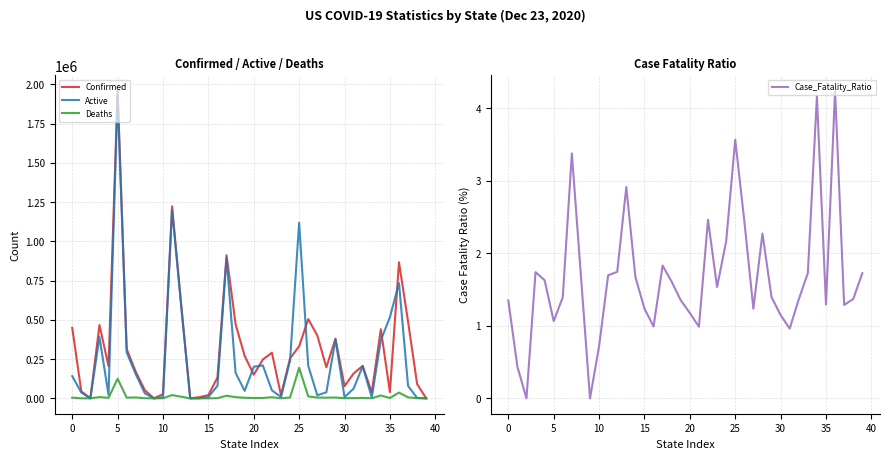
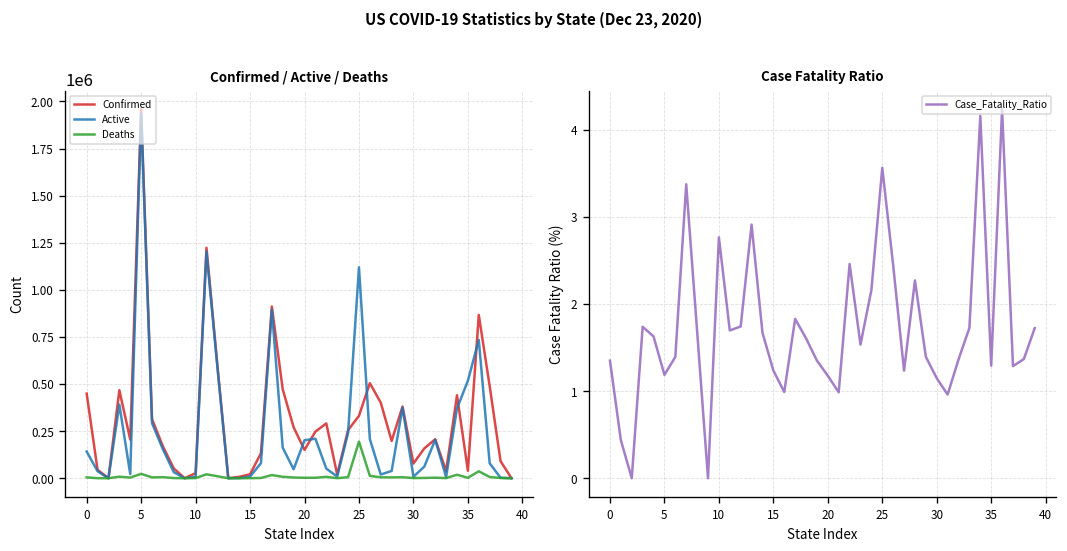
  {
    "Confirmed / Active / Deaths": {
      "Confirmed": {
        "0": 450000,
        "10": 30000,
        "20": 150000,
        "25": 330000,
        "30": 80000,
        "35": 40000
      },
      "Active": {
        "0": 140000,
        "20": 200000,
        "25": 1120000,
        "35": 520000
      },
      "Deaths": {
        "0": 0,
-       "5": 130000,
+       "5": 20000,
        "20": 0,
        "25": 190000,
        "35": 0
      }
    },
    "Case Fatality Ratio": {
      "0": 1.3,
-     "5": 1.1,
-     "10": 0.7,
+     "5": 1.2,
+     "10": 2.8,
      "15": 1.2,
      "20": 1.2,
      "25": 3.6,
      "30": 1.1,
      "35": 1.3
    }
  }
